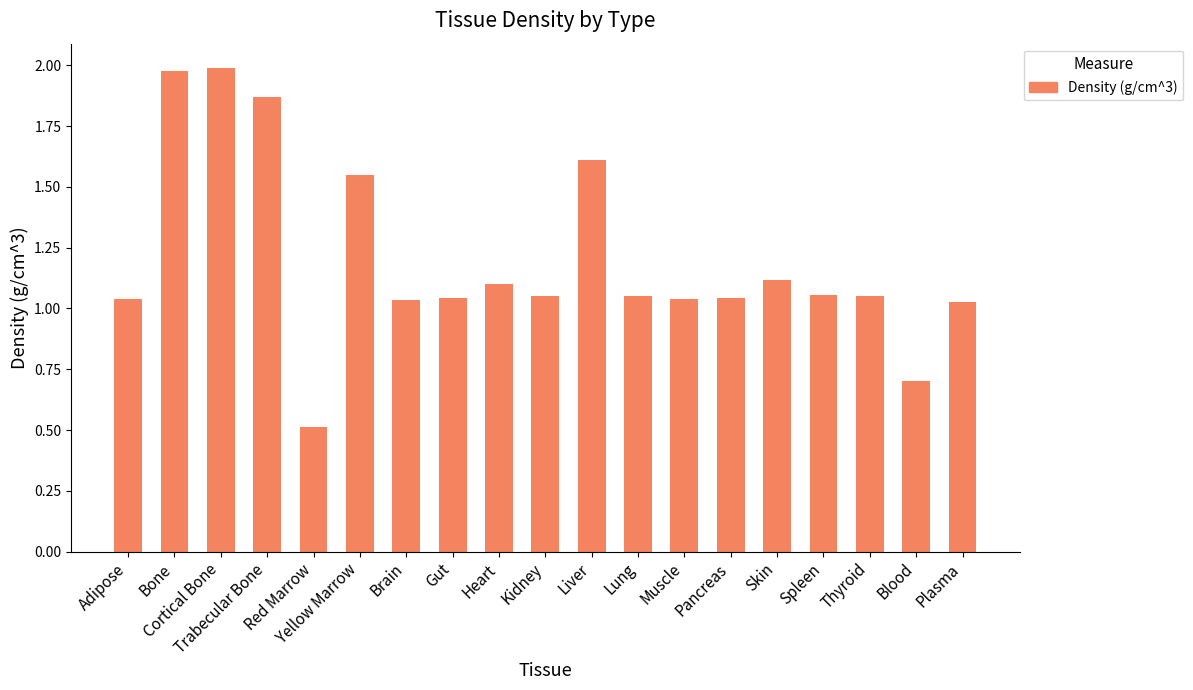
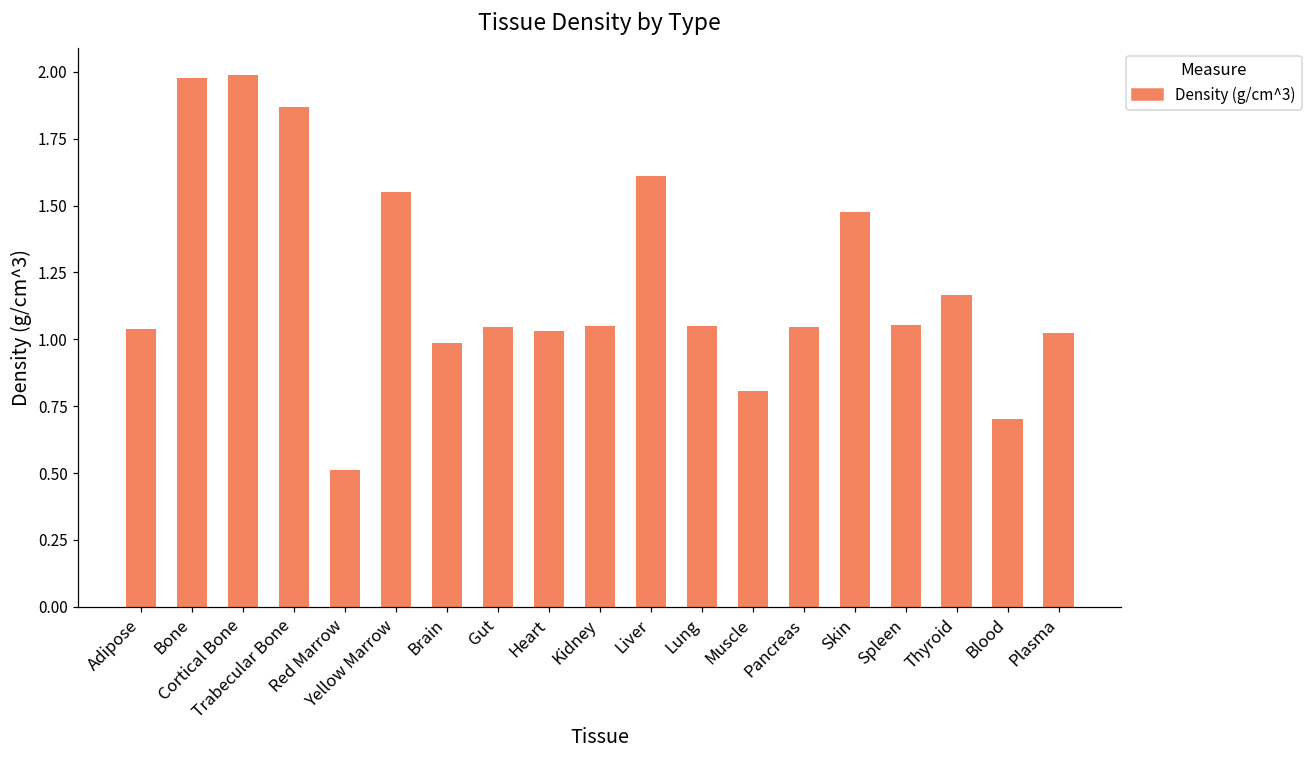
  {
    "Adipose": 1.04,
    "Bone": 1.98,
    "Cortical Bone": 1.99,
    "Trabecular Bone": 1.87,
    "Red Marrow": 0.51,
    "Yellow Marrow": 1.55,
-   "Brain": 1.04,
+   "Brain": 0.99,
    "Gut": 1.04,
-   "Heart": 1.10,
+   "Heart": 1.03,
    "Kidney": 1.05,
    "Liver": 1.61,
    "Lung": 1.05,
-   "Muscle": 1.04,
+   "Muscle": 0.81,
    "Pancreas": 1.05,
-   "Skin": 1.12,
+   "Skin": 1.48,
    "Spleen": 1.05,
-   "Thyroid": 1.05,
+   "Thyroid": 1.16,
    "Blood": 0.70,
    "Plasma": 1.03
  }
